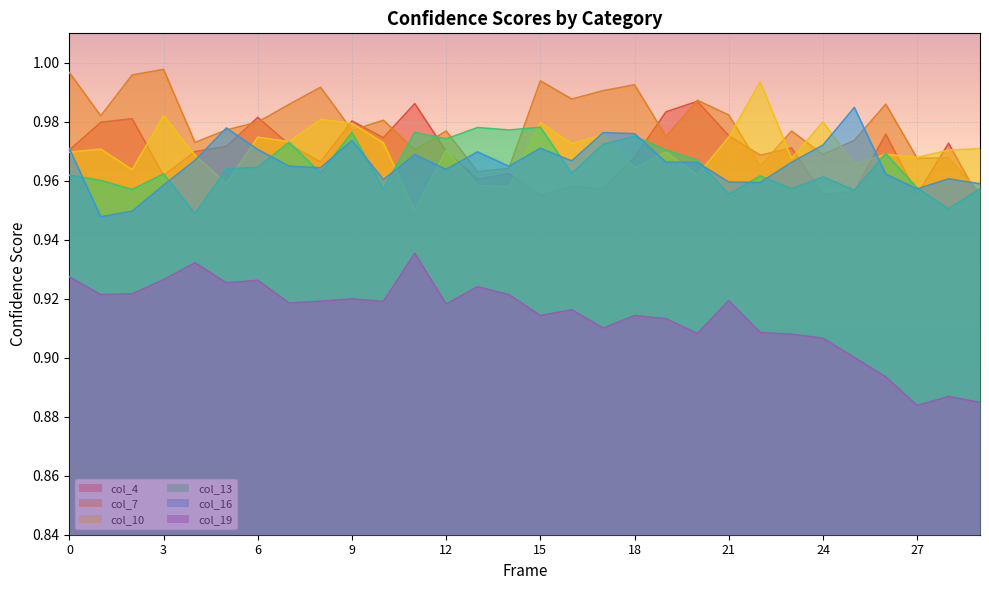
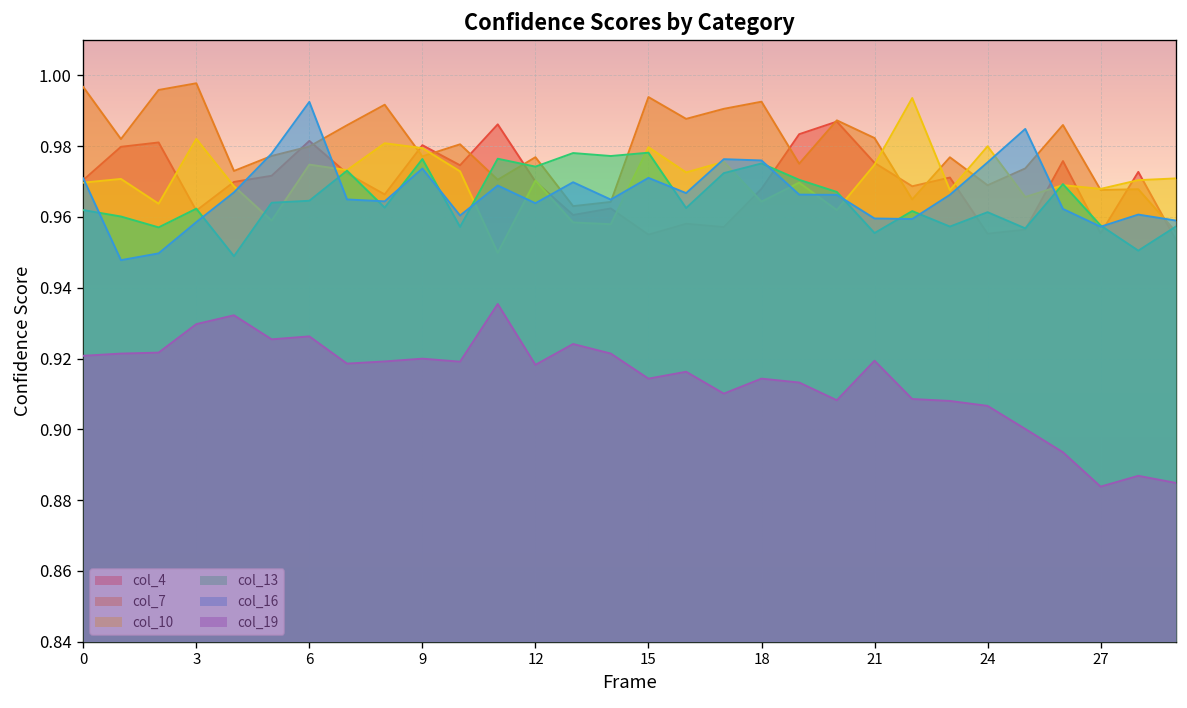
  {
    "col_10": {
      "3": 0.982,
      "6": 0.975,
      "15": 0.980,
      "18": 0.964,
      "24": 0.980
    },
    "col_13": {
      "0": 0.962,
      "6": 0.965,
      "12": 0.974,
      "15": 0.978,
      "18": 0.975,
      "21": 0.955,
      "24": 0.961
    },
    "col_16": {
      "3": 0.959,
-     "6": 0.971,
+     "6": 0.993,
      "9": 0.974,
      "12": 0.964,
      "15": 0.971,
      "18": 0.976,
      "21": 0.960,
-     "24": 0.972
+     "24": 0.975
    },
    "col_19": {
-     "0": 0.927,
-     "3": 0.926,
+     "0": 0.921,
+     "3": 0.930,
      "6": 0.926,
      "9": 0.920,
      "12": 0.918,
      "15": 0.914,
      "18": 0.914,
      "21": 0.919,
      "24": 0.907,
      "27": 0.884
    }
  }
